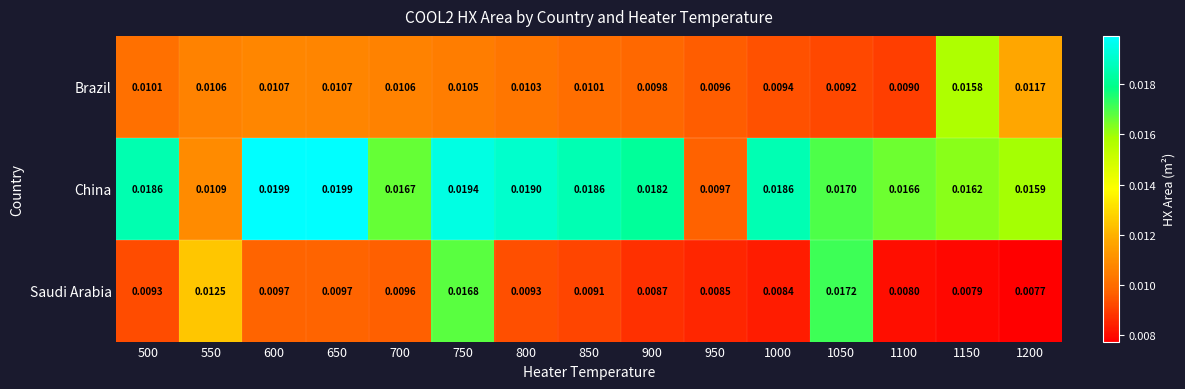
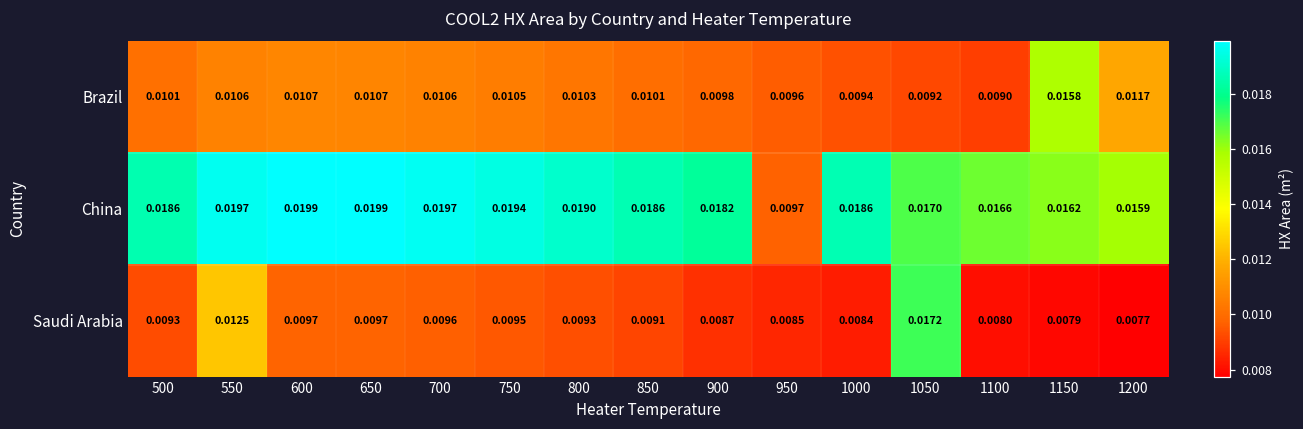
  {
    "Brazil": {
      "500": 0.0101,
      "550": 0.0106,
      "600": 0.0107,
      "650": 0.0107,
      "700": 0.0106,
      "750": 0.0105,
      "800": 0.0103,
      "850": 0.0101,
      "900": 0.0098,
      "950": 0.0096,
      "1000": 0.0094,
      "1050": 0.0092,
      "1100": 0.0090,
      "1150": 0.0158,
      "1200": 0.0117
    },
    "China": {
      "500": 0.0186,
-     "550": 0.0109,
+     "550": 0.0197,
      "600": 0.0199,
      "650": 0.0199,
-     "700": 0.0167,
+     "700": 0.0197,
      "750": 0.0194,
      "800": 0.0190,
      "850": 0.0186,
      "900": 0.0182,
      "950": 0.0097,
      "1000": 0.0186,
      "1050": 0.0170,
      "1100": 0.0166,
      "1150": 0.0162,
      "1200": 0.0159
    },
    "Saudi Arabia": {
      "500": 0.0093,
      "550": 0.0125,
      "600": 0.0097,
      "650": 0.0097,
      "700": 0.0096,
-     "750": 0.0168,
+     "750": 0.0095,
      "800": 0.0093,
      "850": 0.0091,
      "900": 0.0087,
      "950": 0.0085,
      "1000": 0.0084,
      "1050": 0.0172,
      "1100": 0.0080,
      "1150": 0.0079,
      "1200": 0.0077
    }
  }
